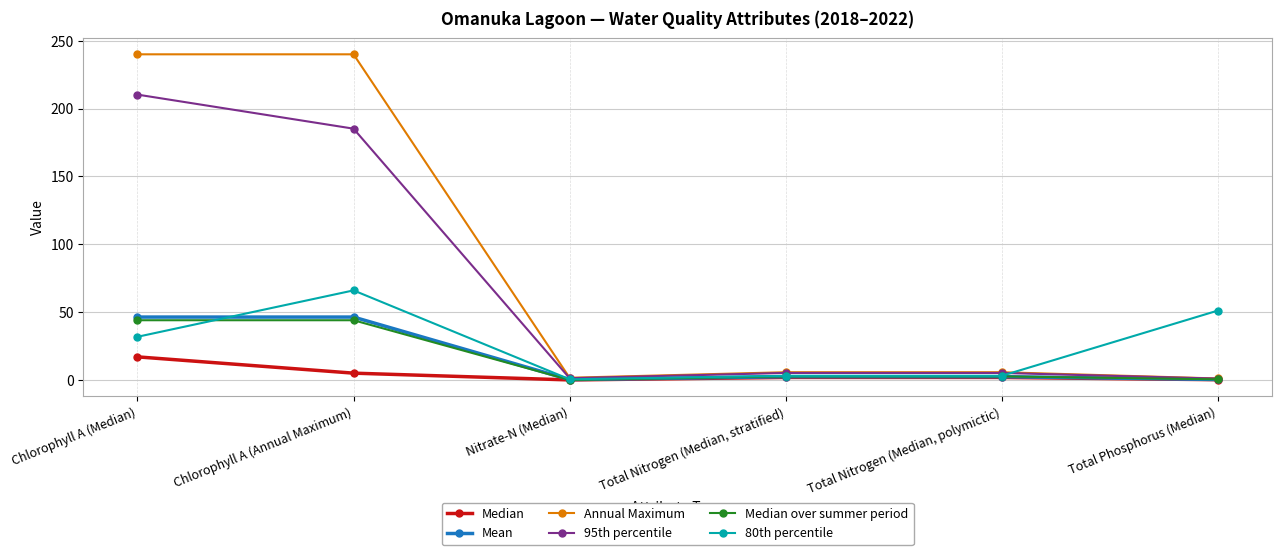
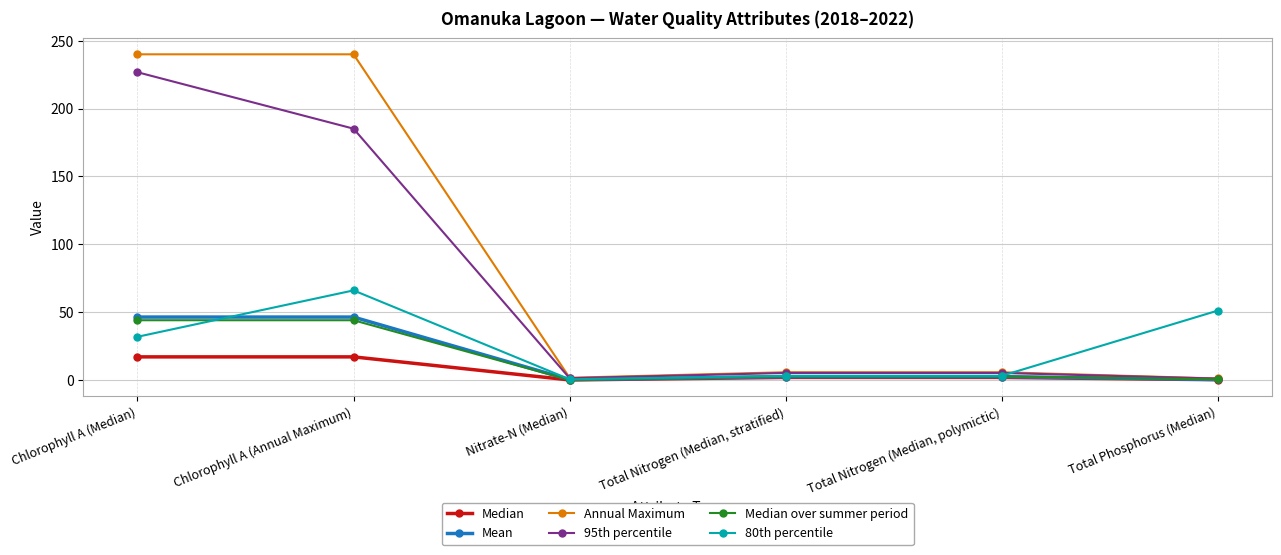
  {
    "Median": {
      "Chlorophyll A (Median)": 17,
-     "Chlorophyll A (Annual Maximum)": 5
+     "Chlorophyll A (Annual Maximum)": 17
    },
    "Mean": {
      "Chlorophyll A (Median)": 46,
      "Chlorophyll A (Annual Maximum)": 46
    },
    "Annual Maximum": {
      "Chlorophyll A (Median)": 240,
      "Chlorophyll A (Annual Maximum)": 240
    },
    "95th percentile": {
-     "Chlorophyll A (Median)": 210,
+     "Chlorophyll A (Median)": 227,
      "Chlorophyll A (Annual Maximum)": 185
    },
    "Median over summer period": {
      "Chlorophyll A (Median)": 44,
      "Chlorophyll A (Annual Maximum)": 44
    },
    "80th percentile": {
      "Chlorophyll A (Median)": 32,
      "Chlorophyll A (Annual Maximum)": 66,
      "Total Phosphorus (Median)": 51
    }
  }
